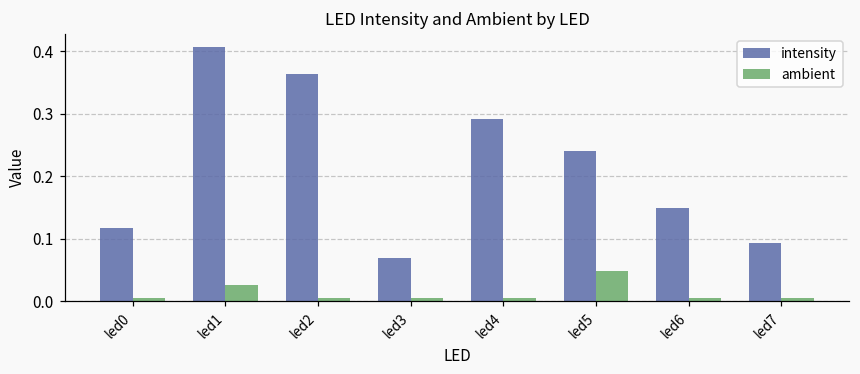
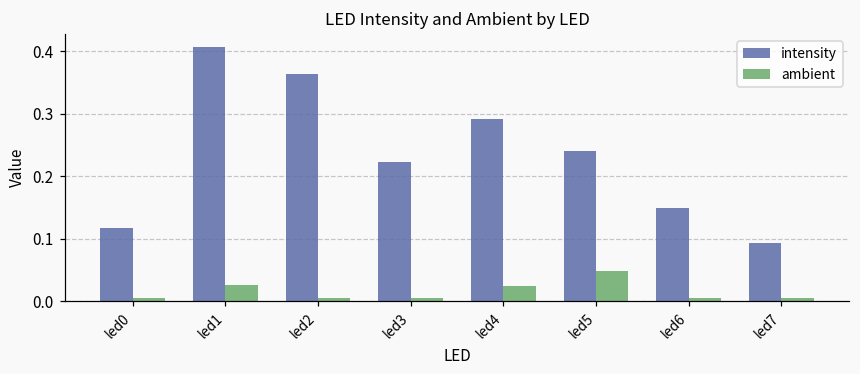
  {
    "intensity": {
      "led0": 0.12,
      "led1": 0.41,
      "led2": 0.36,
-     "led3": 0.07,
+     "led3": 0.22,
      "led4": 0.29,
      "led5": 0.24,
      "led6": 0.15,
      "led7": 0.09
    },
    "ambient": {
      "led0": 0.00,
      "led1": 0.03,
      "led2": 0.00,
      "led3": 0.00,
-     "led4": 0.00,
+     "led4": 0.02,
      "led5": 0.05,
      "led6": 0.00,
      "led7": 0.00
    }
  }
